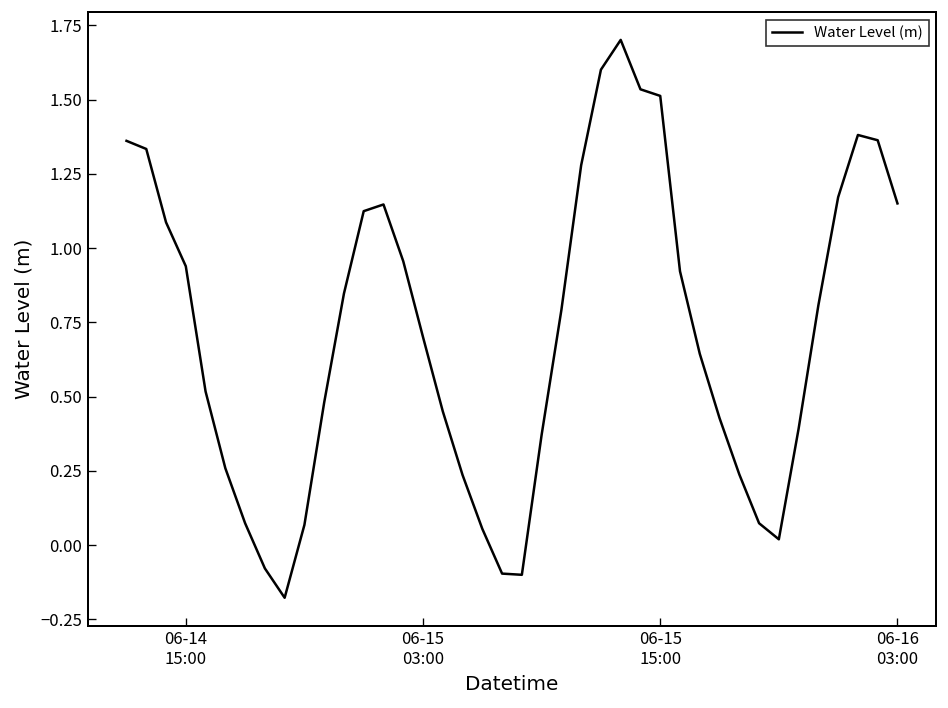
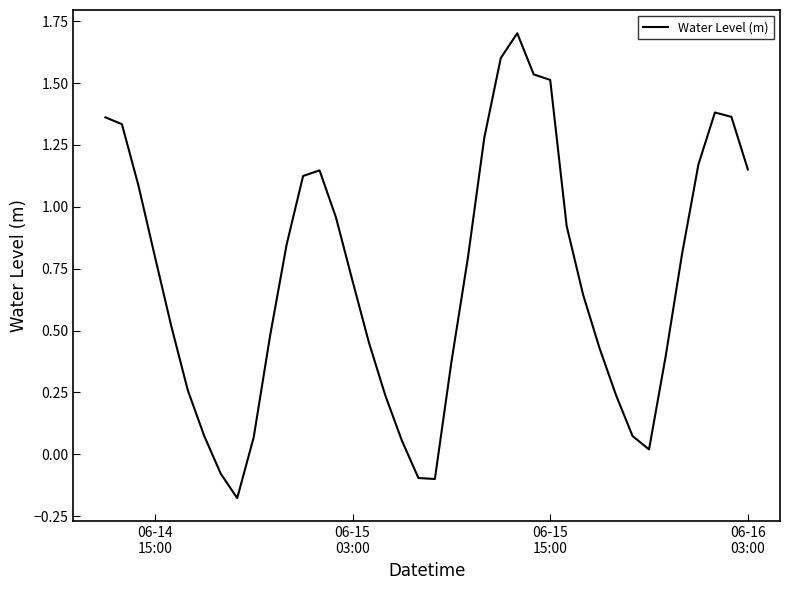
  {
-   "06-14 15:00": 0.94,
+   "06-14 15:00": 0.80,
    "06-15 03:00": 0.70,
    "06-15 15:00": 1.51,
    "06-16 03:00": 1.15
  }
